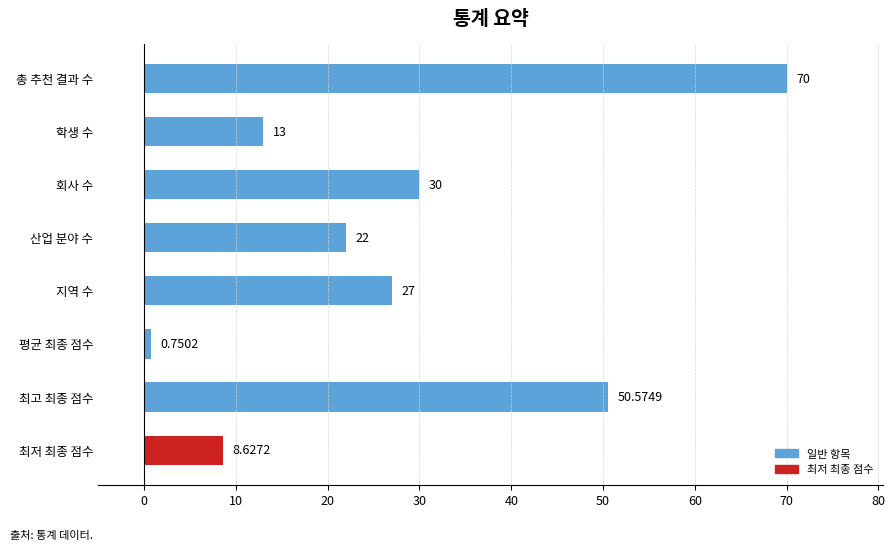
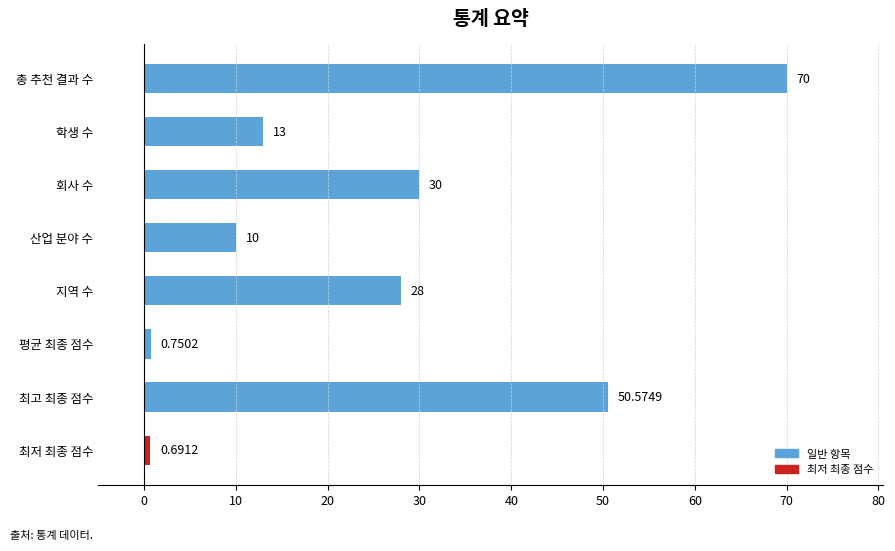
  {
    "총 추천 결과 수": 70,
    "학생 수": 13,
    "회사 수": 30,
-   "산업 분야 수": 22,
-   "지역 수": 27,
+   "산업 분야 수": 10,
+   "지역 수": 28,
    "평균 최종 점수": 0.7502,
    "최고 최종 점수": 50.5749,
-   "최저 최종 점수": 8.6272
+   "최저 최종 점수": 0.6912
  }
